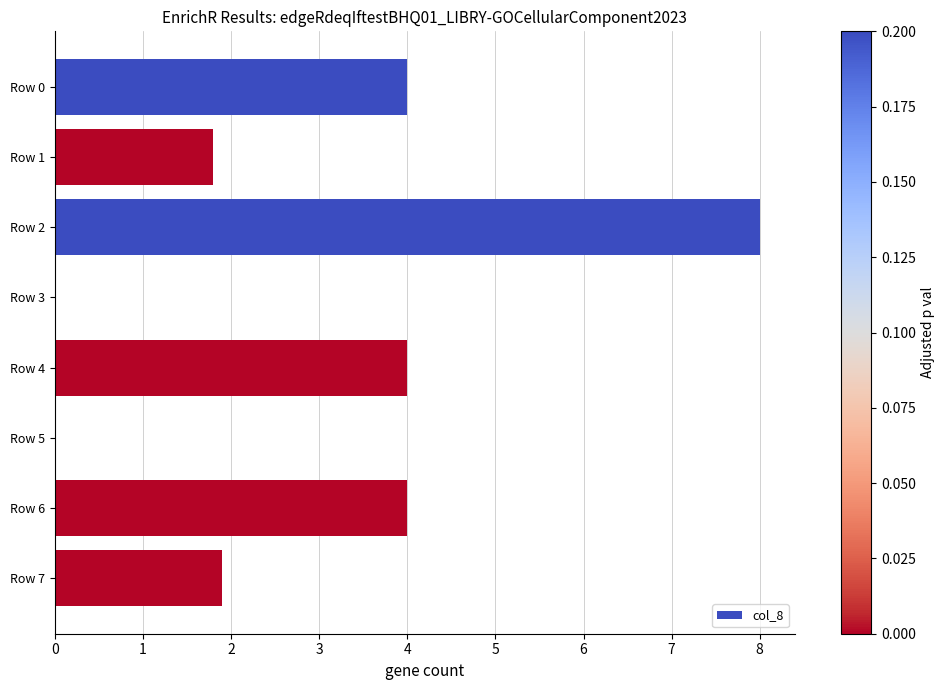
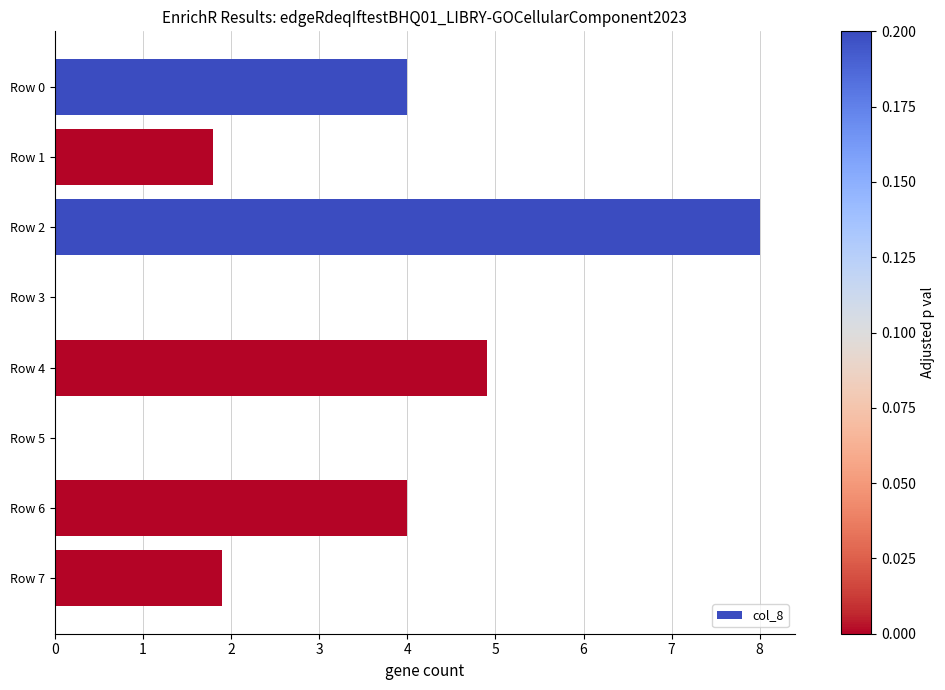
  {
    "Row 0": 4.0,
    "Row 1": 1.8,
    "Row 2": 8.0,
    "Row 3": 0.0,
-   "Row 4": 4.0,
+   "Row 4": 4.9,
    "Row 5": 0.0,
    "Row 6": 4.0,
    "Row 7": 1.9
  }
